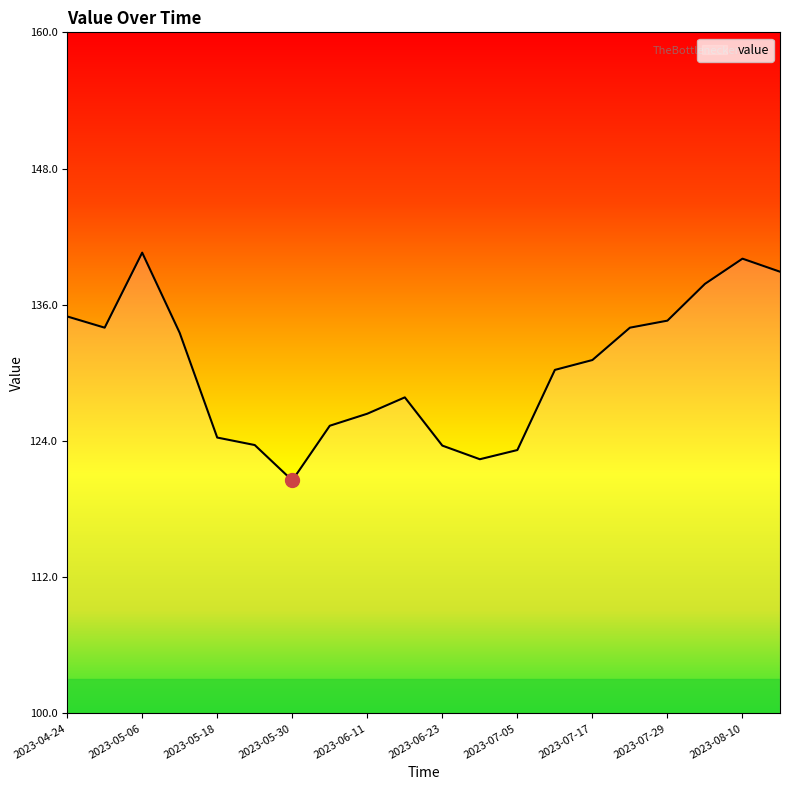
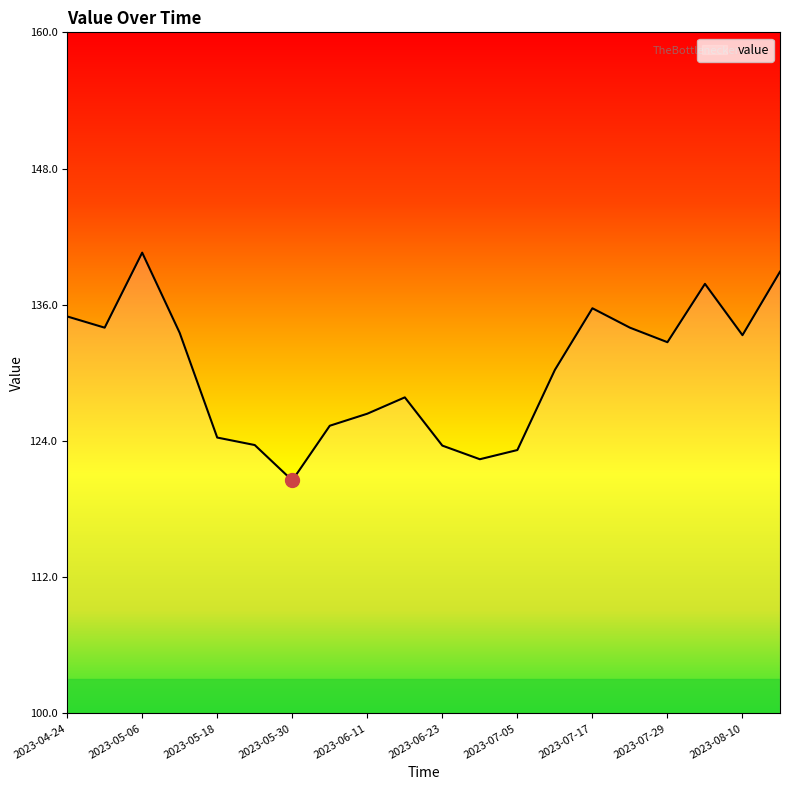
  {
    "value": {
      "2023-04-24": 135.0,
      "2023-05-06": 140.6,
      "2023-05-18": 124.3,
      "2023-06-11": 126.4,
      "2023-06-23": 123.6,
      "2023-07-05": 123.2,
-     "2023-07-17": 131.1,
-     "2023-07-29": 134.6,
-     "2023-08-10": 140.1
+     "2023-07-17": 135.7,
+     "2023-07-29": 132.7,
+     "2023-08-10": 133.3
    }
  }
